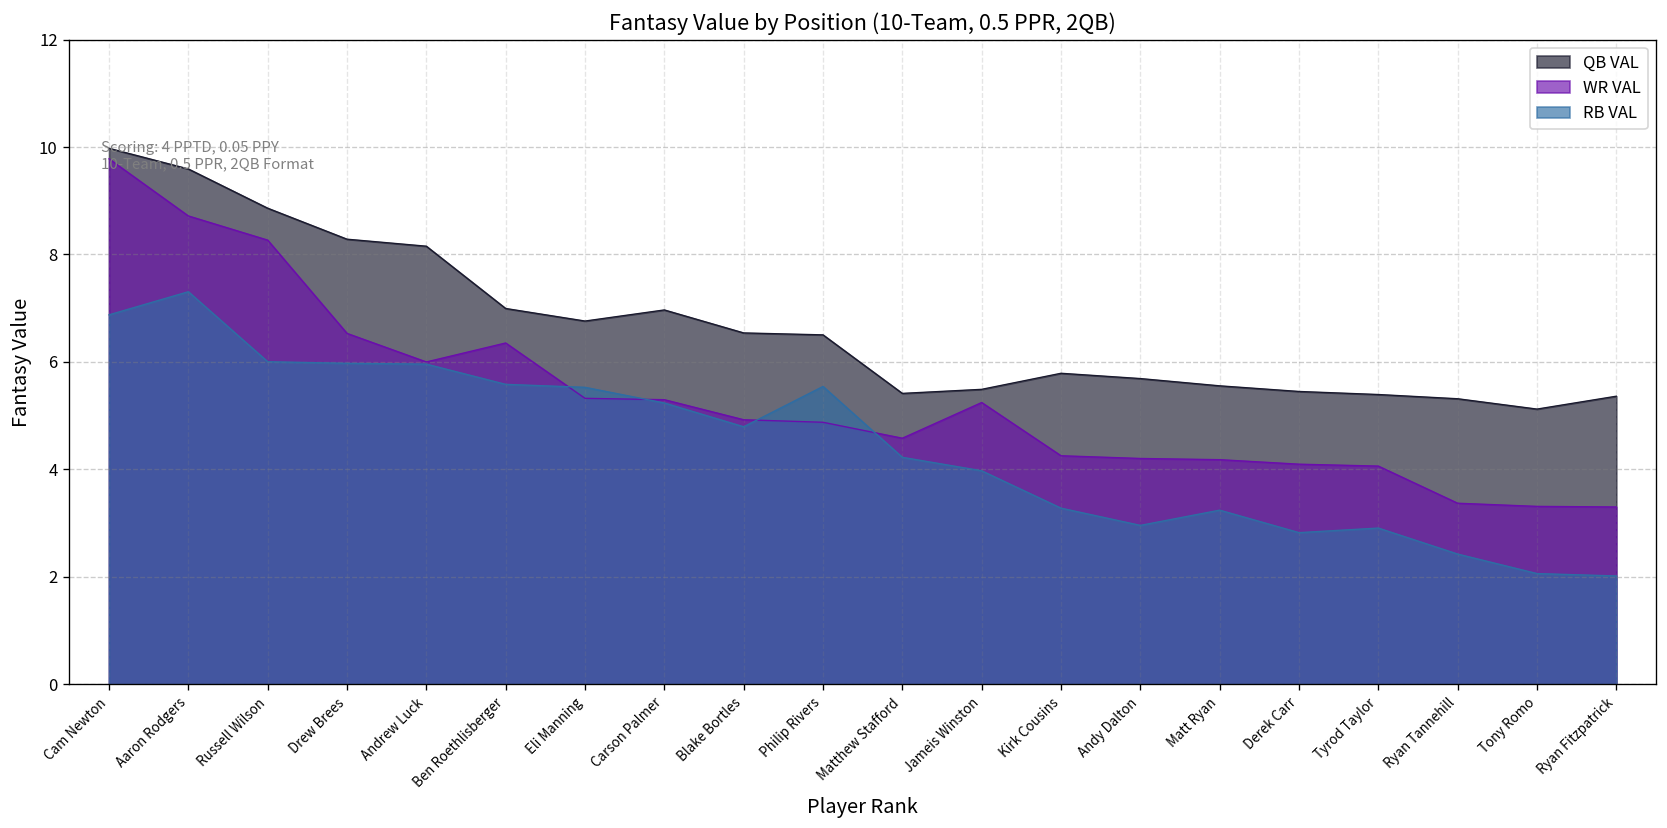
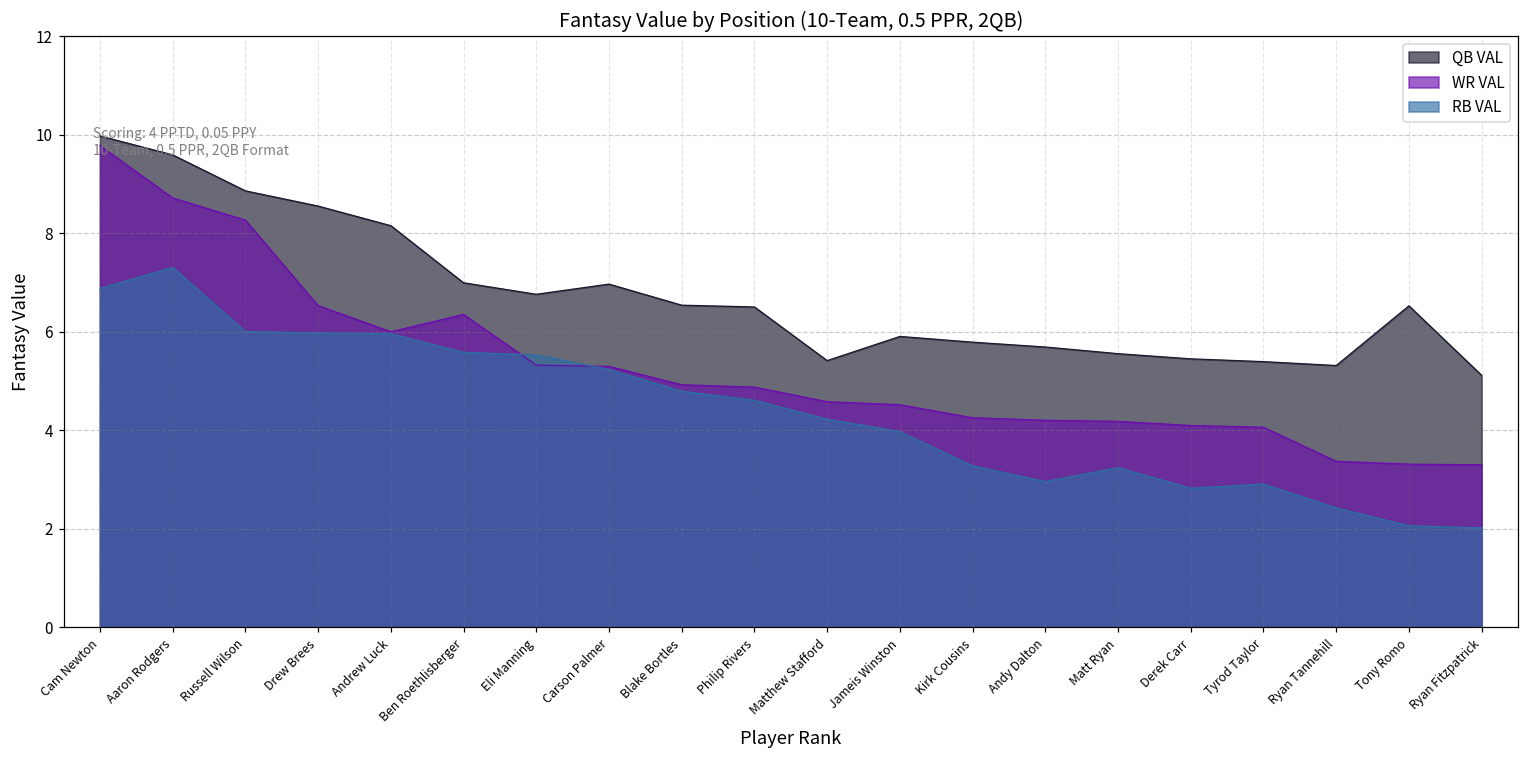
  {
    "QB VAL": {
      "Russell Wilson": 8.9,
-     "Drew Brees": 8.3,
+     "Drew Brees": 8.6,
      "Andrew Luck": 8.2,
      "Ben Roethlisberger": 7.0,
      "Eli Manning": 6.8,
      "Carson Palmer": 7.0,
      "Blake Bortles": 6.5,
      "Philip Rivers": 6.5,
      "Matthew Stafford": 5.4,
-     "Jameis Winston": 5.5,
+     "Jameis Winston": 5.9,
      "Kirk Cousins": 5.8,
      "Andy Dalton": 5.7,
      "Matt Ryan": 5.6,
      "Derek Carr": 5.5,
      "Tyrod Taylor": 5.4,
      "Ryan Tannehill": 5.3,
-     "Tony Romo": 5.1,
-     "Ryan Fitzpatrick": 5.4
+     "Tony Romo": 6.5,
+     "Ryan Fitzpatrick": 5.1
    },
    "WR VAL": {
      "Aaron Rodgers": 8.7,
      "Russell Wilson": 8.3,
      "Drew Brees": 6.5,
      "Ben Roethlisberger": 6.4,
      "Eli Manning": 5.3,
      "Carson Palmer": 5.3,
      "Blake Bortles": 4.9,
      "Philip Rivers": 4.9,
      "Matthew Stafford": 4.6,
-     "Jameis Winston": 5.2,
+     "Jameis Winston": 4.5,
      "Kirk Cousins": 4.3,
      "Andy Dalton": 4.2,
      "Matt Ryan": 4.2,
      "Derek Carr": 4.1,
      "Tyrod Taylor": 4.1,
      "Ryan Tannehill": 3.4,
      "Tony Romo": 3.3,
      "Ryan Fitzpatrick": 3.3
    },
    "RB VAL": {
      "Cam Newton": 6.9,
      "Aaron Rodgers": 7.3,
      "Russell Wilson": 6.0,
      "Drew Brees": 6.0,
      "Ben Roethlisberger": 5.6,
      "Eli Manning": 5.5,
      "Carson Palmer": 5.2,
      "Blake Bortles": 4.8,
-     "Philip Rivers": 5.5,
+     "Philip Rivers": 4.6,
      "Matthew Stafford": 4.2,
      "Jameis Winston": 4.0,
      "Kirk Cousins": 3.3,
      "Andy Dalton": 3.0,
      "Matt Ryan": 3.2,
      "Derek Carr": 2.8,
      "Tyrod Taylor": 2.9,
      "Ryan Tannehill": 2.4,
      "Tony Romo": 2.1,
      "Ryan Fitzpatrick": 2.0
    }
  }
